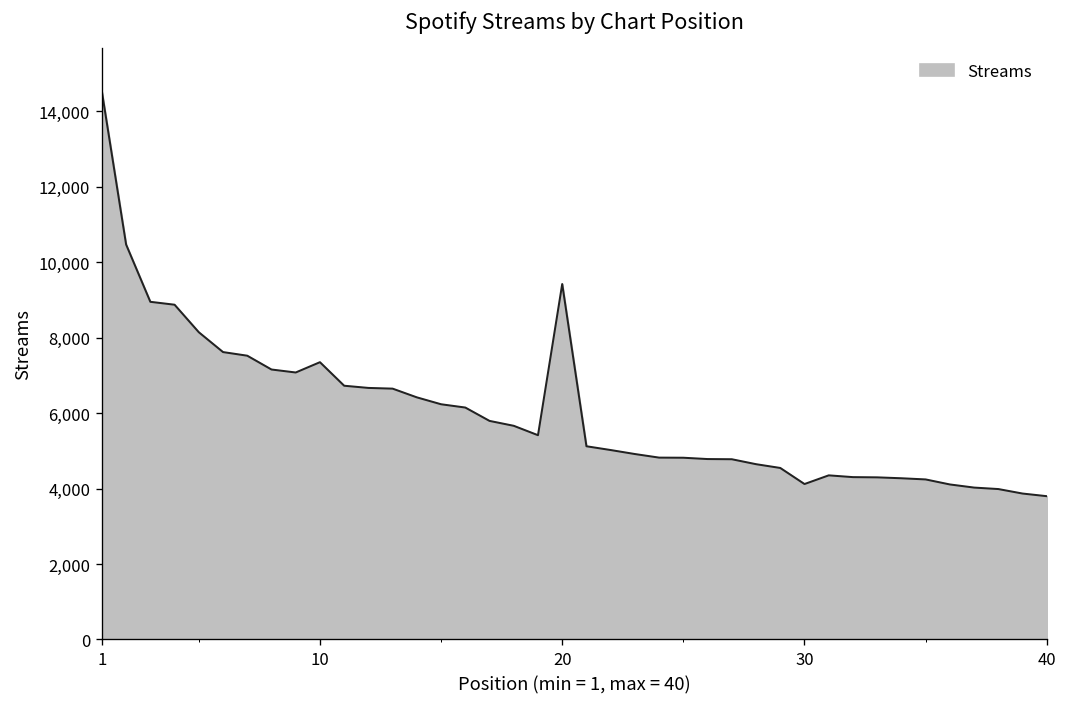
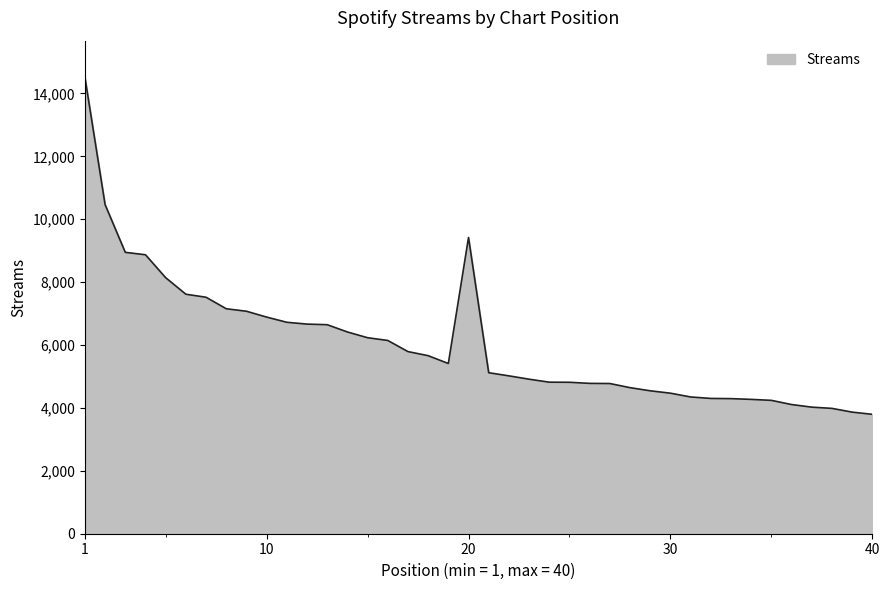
  {
    "1": "14,500",
-   "10": "7,300",
+   "10": "6,900",
    "20": "9,400",
-   "30": "4,100",
+   "30": "4,500",
    "40": "3,800"
  }
